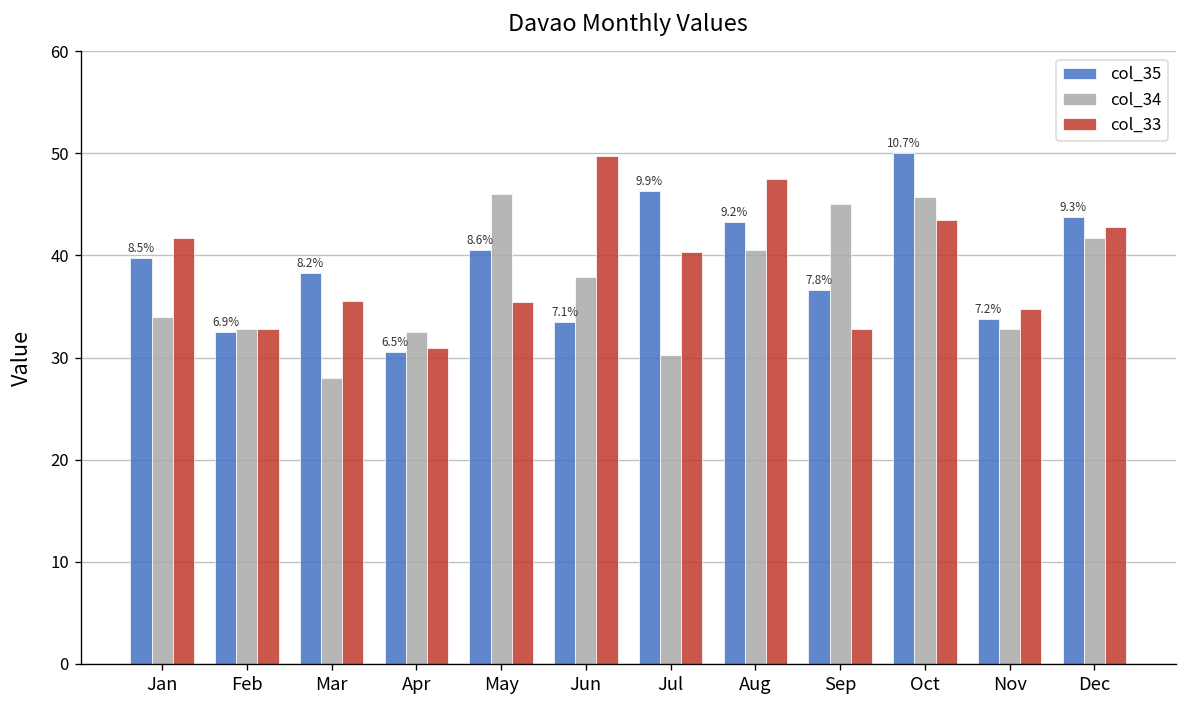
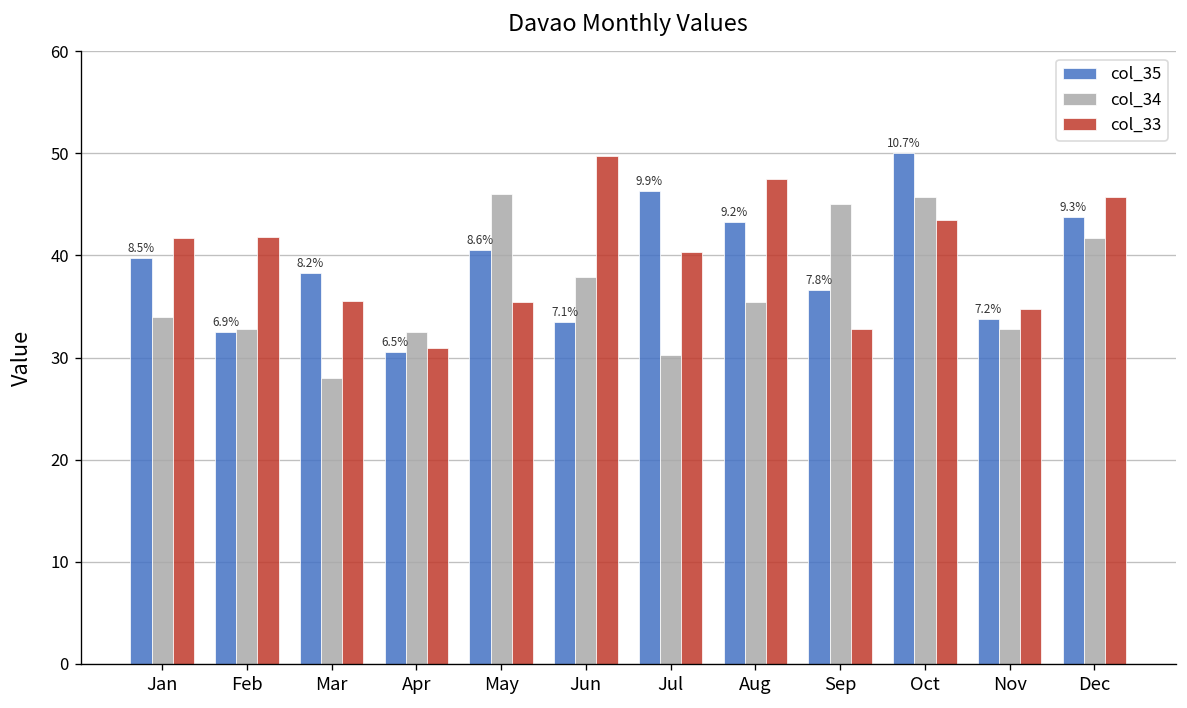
  {
    "col_34": {
      "Jan": 34,
      "Feb": 33,
      "Mar": 28,
      "Apr": 33,
      "May": 46,
      "Jun": 38,
      "Jul": 30,
-     "Aug": 41,
+     "Aug": 35,
      "Sep": 45,
      "Oct": 46,
      "Nov": 33,
      "Dec": 42
    },
    "col_33": {
      "Jan": 42,
-     "Feb": 33,
+     "Feb": 42,
      "Mar": 36,
      "Apr": 31,
      "May": 35,
      "Jun": 50,
      "Jul": 40,
      "Aug": 48,
      "Sep": 33,
      "Oct": 44,
      "Nov": 35,
-     "Dec": 43
+     "Dec": 46
    }
  }
